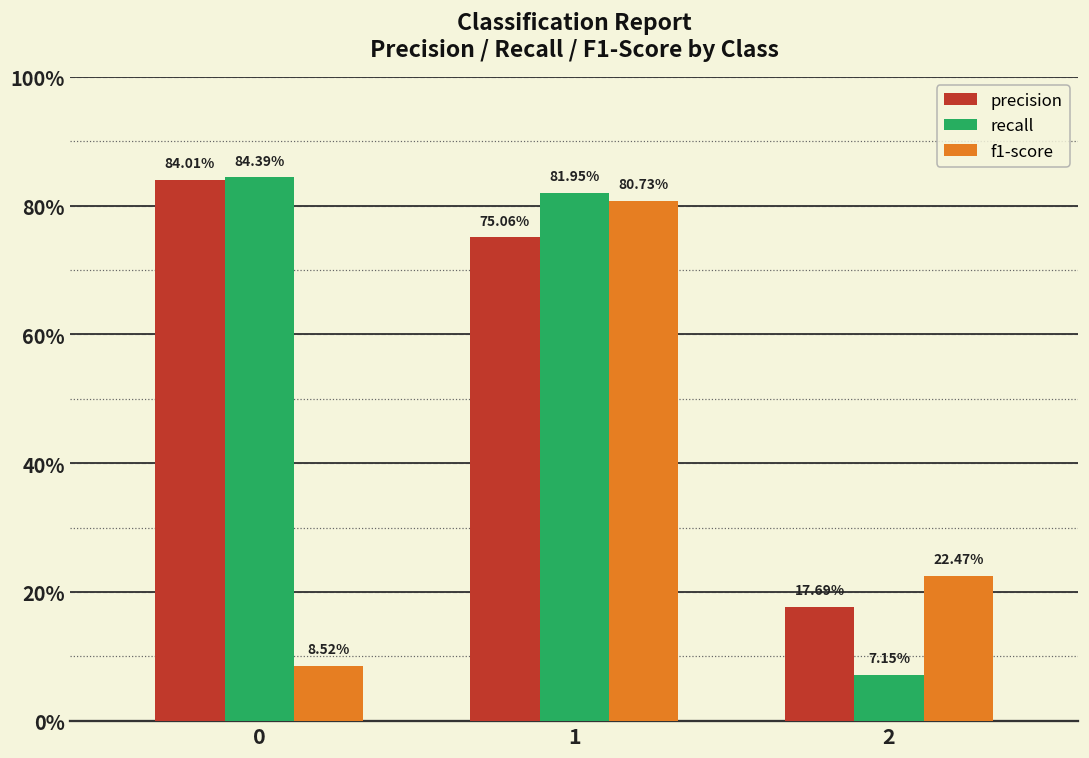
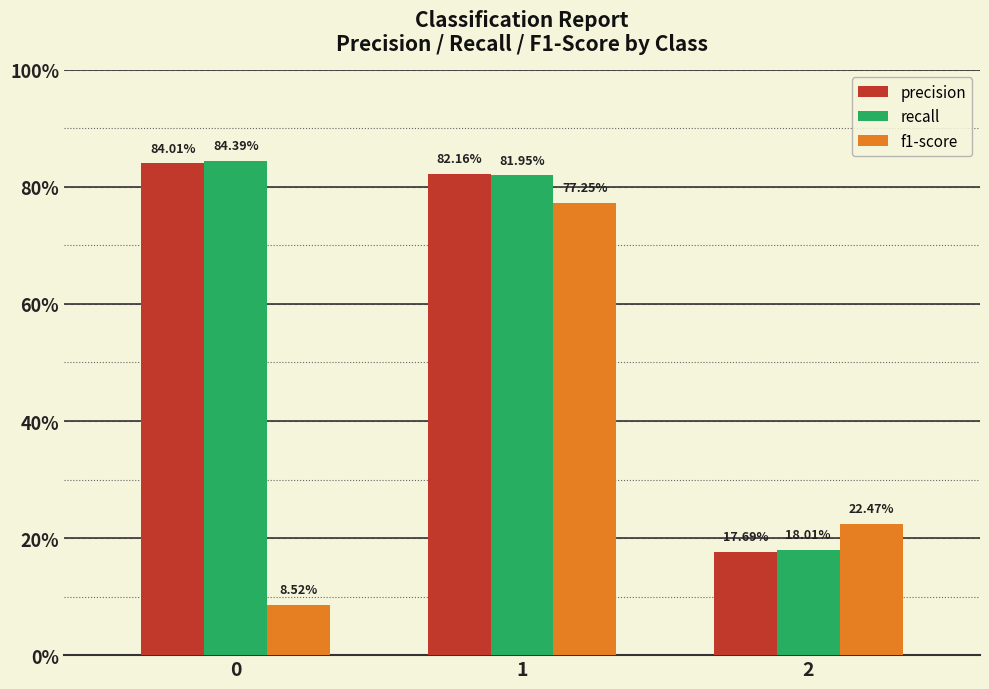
  {
    "precision": {
      "0": "84.01%",
-     "1": "75.06%",
+     "1": "82.16%",
      "2": "17.69%"
    },
    "recall": {
      "0": "84.39%",
      "1": "81.95%",
-     "2": "7.15%"
+     "2": "18.01%"
    },
    "f1-score": {
      "0": "8.52%",
-     "1": "80.73%",
+     "1": "77.25%",
      "2": "22.47%"
    }
  }
